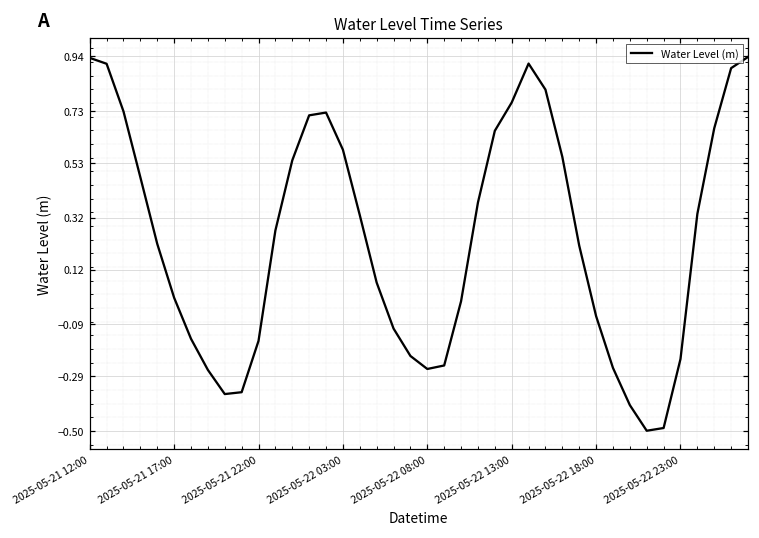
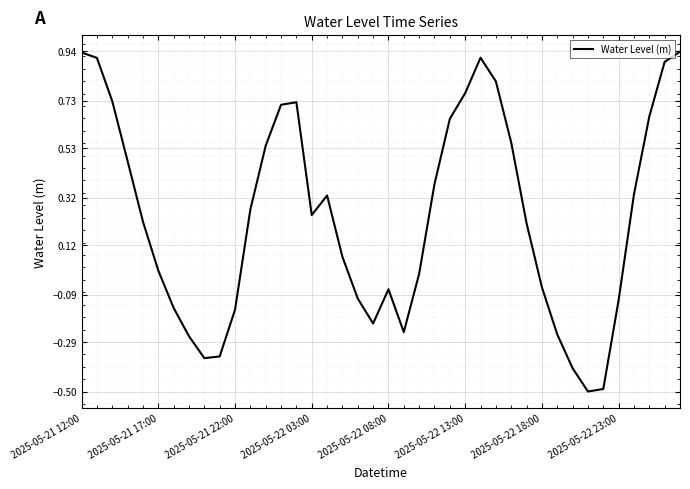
  {
    "2025-05-21 12:00": 0.93,
    "2025-05-21 17:00": 0.01,
    "2025-05-21 22:00": -0.15,
-   "2025-05-22 03:00": 0.58,
-   "2025-05-22 08:00": -0.26,
+   "2025-05-22 03:00": 0.25,
+   "2025-05-22 08:00": -0.07,
    "2025-05-22 13:00": 0.76,
    "2025-05-22 18:00": -0.06,
-   "2025-05-22 23:00": -0.22
+   "2025-05-22 23:00": -0.11
  }
